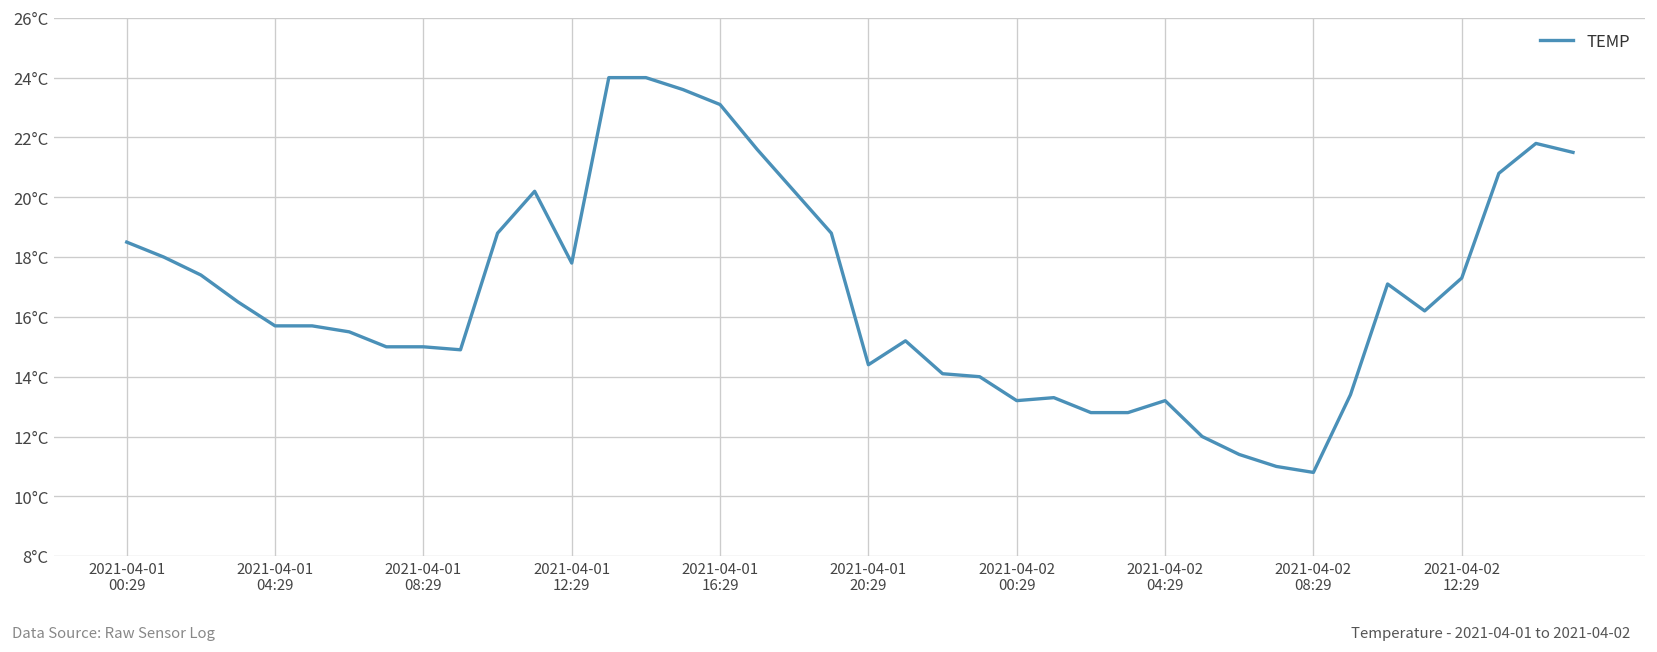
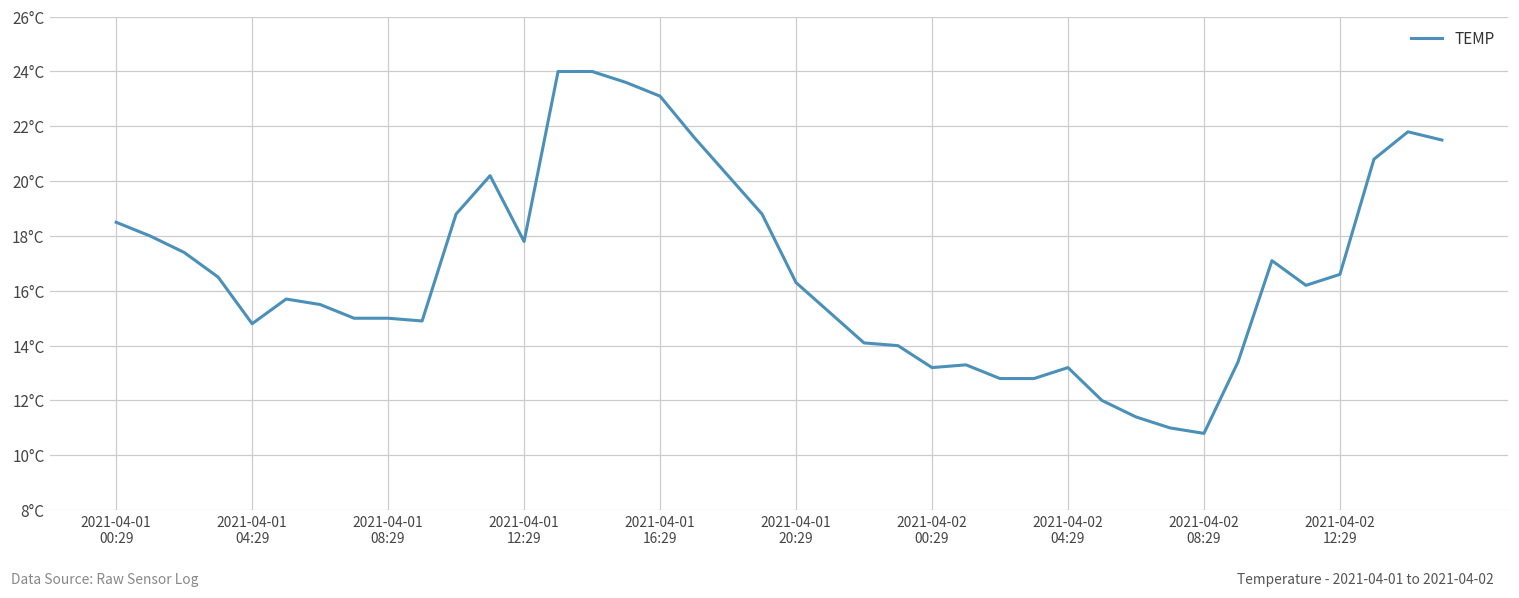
  {
    "2021-04-01 00:29": "18.5°C",
-   "2021-04-01 04:29": "15.7°C",
+   "2021-04-01 04:29": "14.8°C",
    "2021-04-01 08:29": "15.0°C",
    "2021-04-01 12:29": "17.8°C",
    "2021-04-01 16:29": "23.1°C",
-   "2021-04-01 20:29": "14.4°C",
+   "2021-04-01 20:29": "16.3°C",
    "2021-04-02 00:29": "13.2°C",
    "2021-04-02 04:29": "13.2°C",
    "2021-04-02 08:29": "10.8°C",
-   "2021-04-02 12:29": "17.3°C"
+   "2021-04-02 12:29": "16.6°C"
  }
